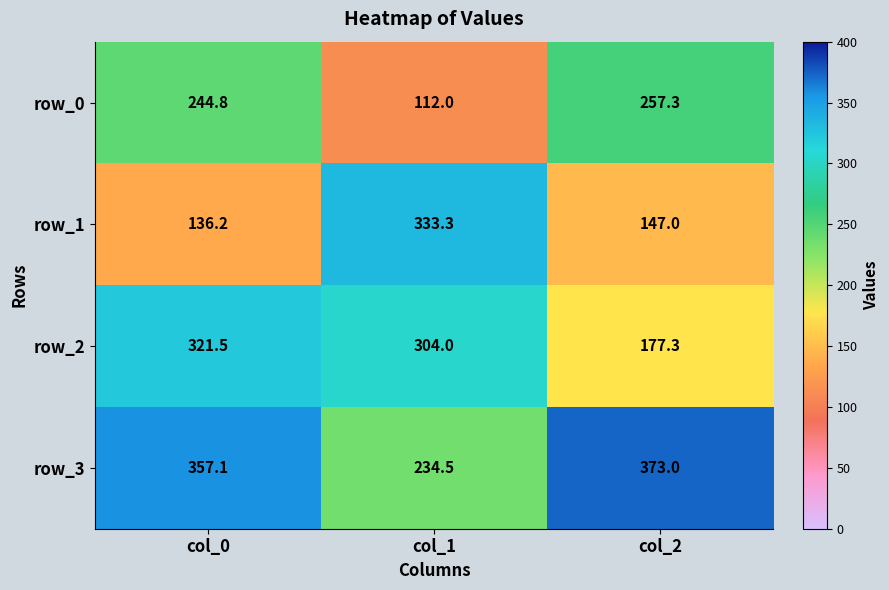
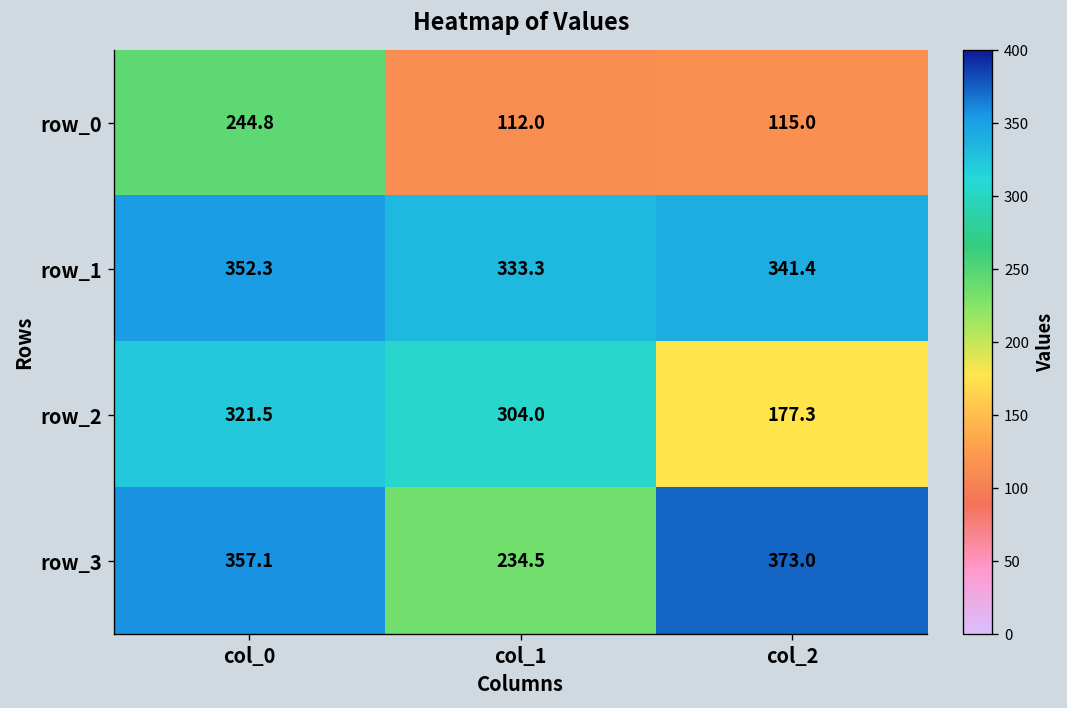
  {
    "row_0": {
      "col_0": 244.8,
      "col_1": 112.0,
-     "col_2": 257.3
+     "col_2": 115.0
    },
    "row_1": {
-     "col_0": 136.2,
+     "col_0": 352.3,
      "col_1": 333.3,
-     "col_2": 147.0
+     "col_2": 341.4
    },
    "row_2": {
      "col_0": 321.5,
      "col_1": 304.0,
      "col_2": 177.3
    },
    "row_3": {
      "col_0": 357.1,
      "col_1": 234.5,
      "col_2": 373.0
    }
  }
